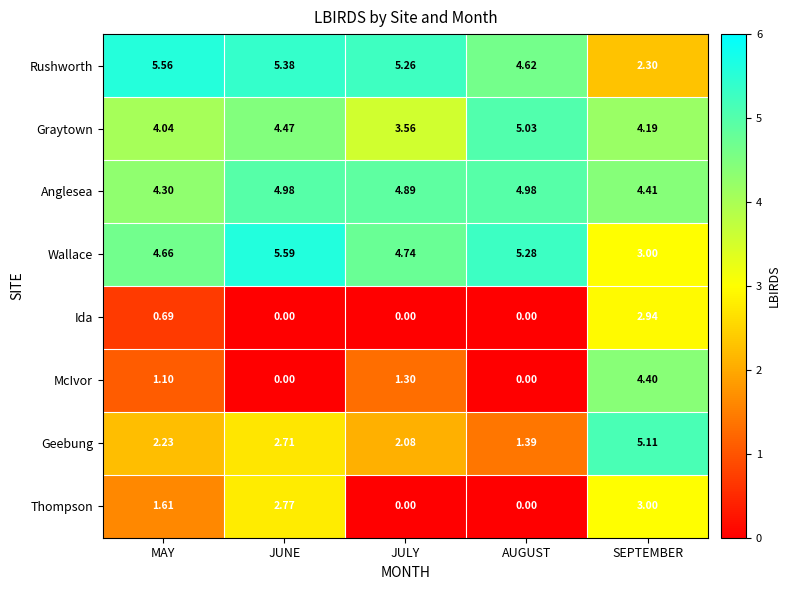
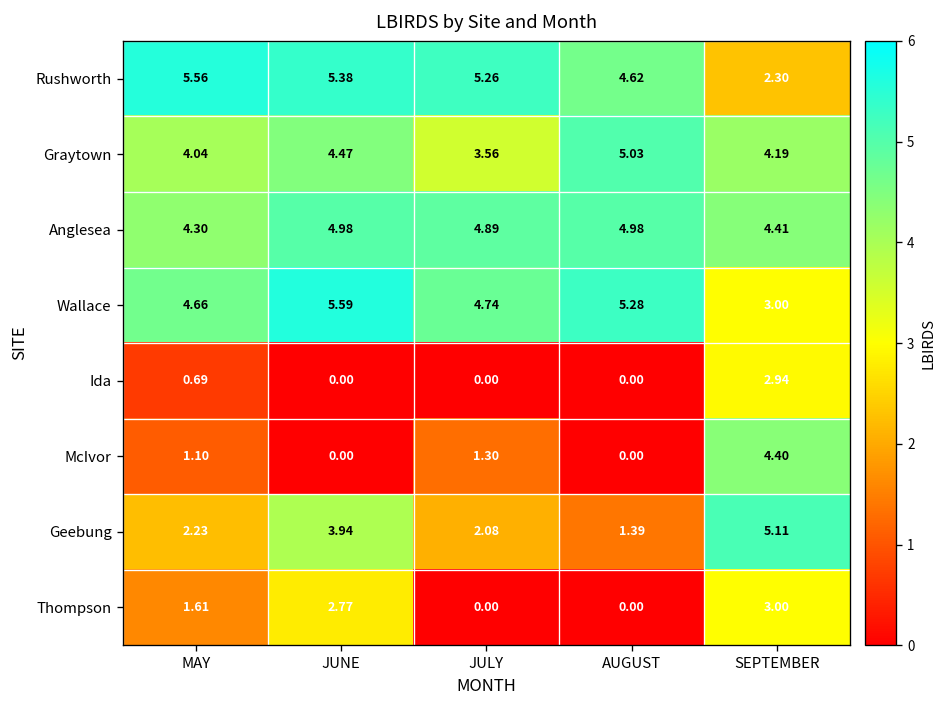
  {
    "Rushworth": {
      "MAY": 5.56,
      "JUNE": 5.38,
      "JULY": 5.26,
      "AUGUST": 4.62,
      "SEPTEMBER": 2.30
    },
    "Graytown": {
      "MAY": 4.04,
      "JUNE": 4.47,
      "JULY": 3.56,
      "AUGUST": 5.03,
      "SEPTEMBER": 4.19
    },
    "Anglesea": {
      "MAY": 4.30,
      "JUNE": 4.98,
      "JULY": 4.89,
      "AUGUST": 4.98,
      "SEPTEMBER": 4.41
    },
    "Wallace": {
      "MAY": 4.66,
      "JUNE": 5.59,
      "JULY": 4.74,
      "AUGUST": 5.28,
      "SEPTEMBER": 3.00
    },
    "Ida": {
      "MAY": 0.69,
      "JUNE": 0.00,
      "JULY": 0.00,
      "AUGUST": 0.00,
      "SEPTEMBER": 2.94
    },
    "McIvor": {
      "MAY": 1.10,
      "JUNE": 0.00,
      "JULY": 1.30,
      "AUGUST": 0.00,
      "SEPTEMBER": 4.40
    },
    "Geebung": {
      "MAY": 2.23,
-     "JUNE": 2.71,
+     "JUNE": 3.94,
      "JULY": 2.08,
      "AUGUST": 1.39,
      "SEPTEMBER": 5.11
    },
    "Thompson": {
      "MAY": 1.61,
      "JUNE": 2.77,
      "JULY": 0.00,
      "AUGUST": 0.00,
      "SEPTEMBER": 3.00
    }
  }
